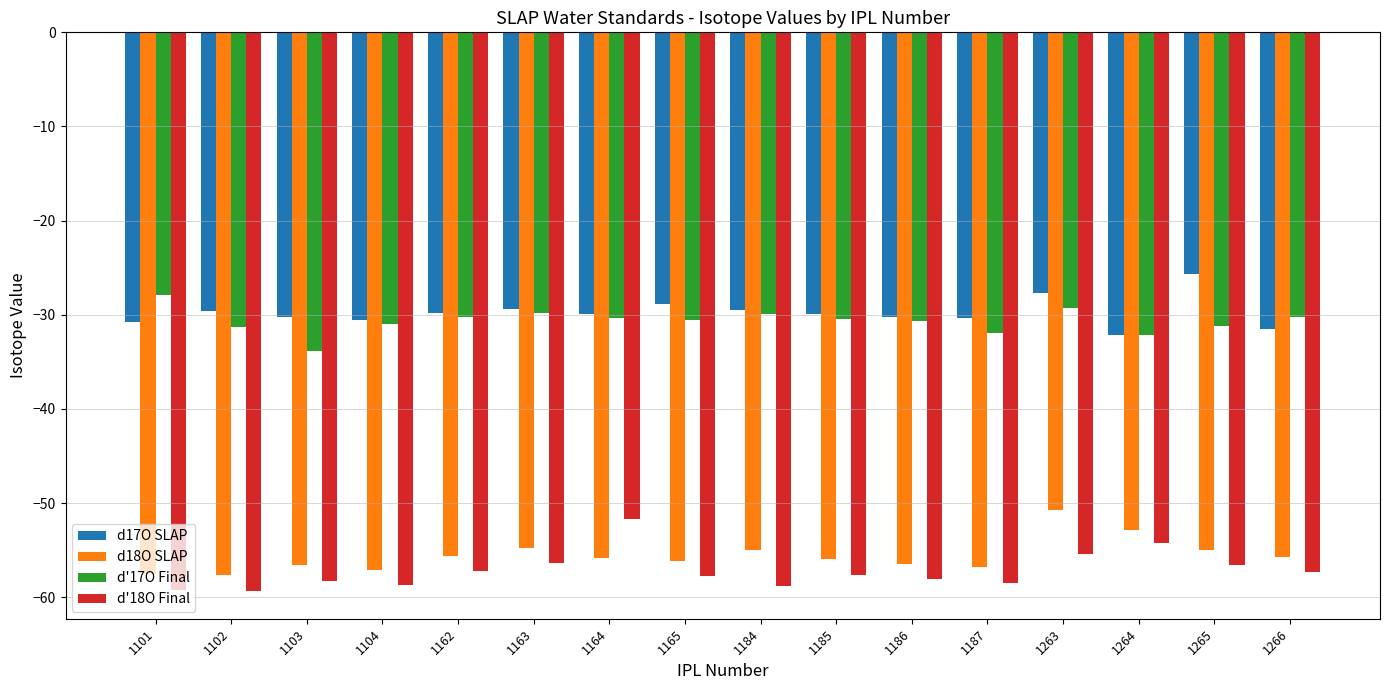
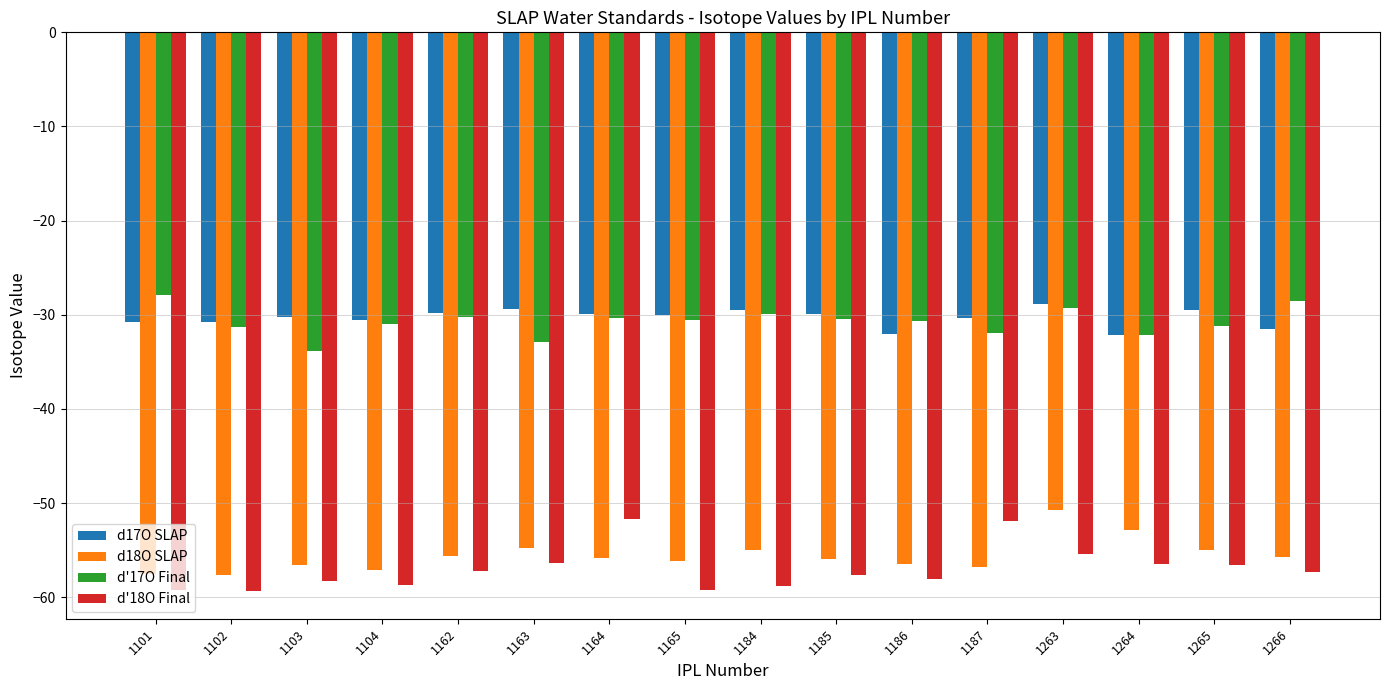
  {
    "d17O SLAP": {
      "1101": -31,
-     "1102": -30,
+     "1102": -31,
      "1103": -30,
      "1104": -31,
      "1162": -30,
      "1163": -29,
      "1164": -30,
-     "1165": -29,
+     "1165": -30,
      "1184": -29,
      "1185": -30,
-     "1186": -30,
+     "1186": -32,
      "1187": -30,
-     "1263": -28,
+     "1263": -29,
      "1264": -32,
-     "1265": -26,
+     "1265": -29,
      "1266": -32
    },
    "d18O SLAP": {
      "1102": -58,
      "1103": -57,
      "1104": -57,
      "1162": -56,
      "1163": -55,
      "1164": -56,
      "1165": -56,
      "1184": -55,
      "1185": -56,
      "1186": -56,
      "1187": -57,
      "1263": -51,
      "1264": -53,
      "1265": -55,
      "1266": -56
    },
    "d'17O Final": {
      "1101": -28,
      "1102": -31,
      "1103": -34,
      "1104": -31,
      "1162": -30,
-     "1163": -30,
+     "1163": -33,
      "1164": -30,
      "1165": -31,
      "1184": -30,
      "1185": -30,
      "1186": -31,
      "1187": -32,
      "1263": -29,
      "1264": -32,
      "1265": -31,
-     "1266": -30
+     "1266": -29
    },
    "d'18O Final": {
      "1102": -59,
      "1103": -58,
      "1104": -59,
      "1162": -57,
      "1163": -56,
      "1164": -52,
-     "1165": -58,
+     "1165": -59,
      "1184": -59,
      "1185": -58,
      "1186": -58,
-     "1187": -58,
+     "1187": -52,
      "1263": -55,
-     "1264": -54,
+     "1264": -56,
      "1265": -57,
      "1266": -57
    }
  }
